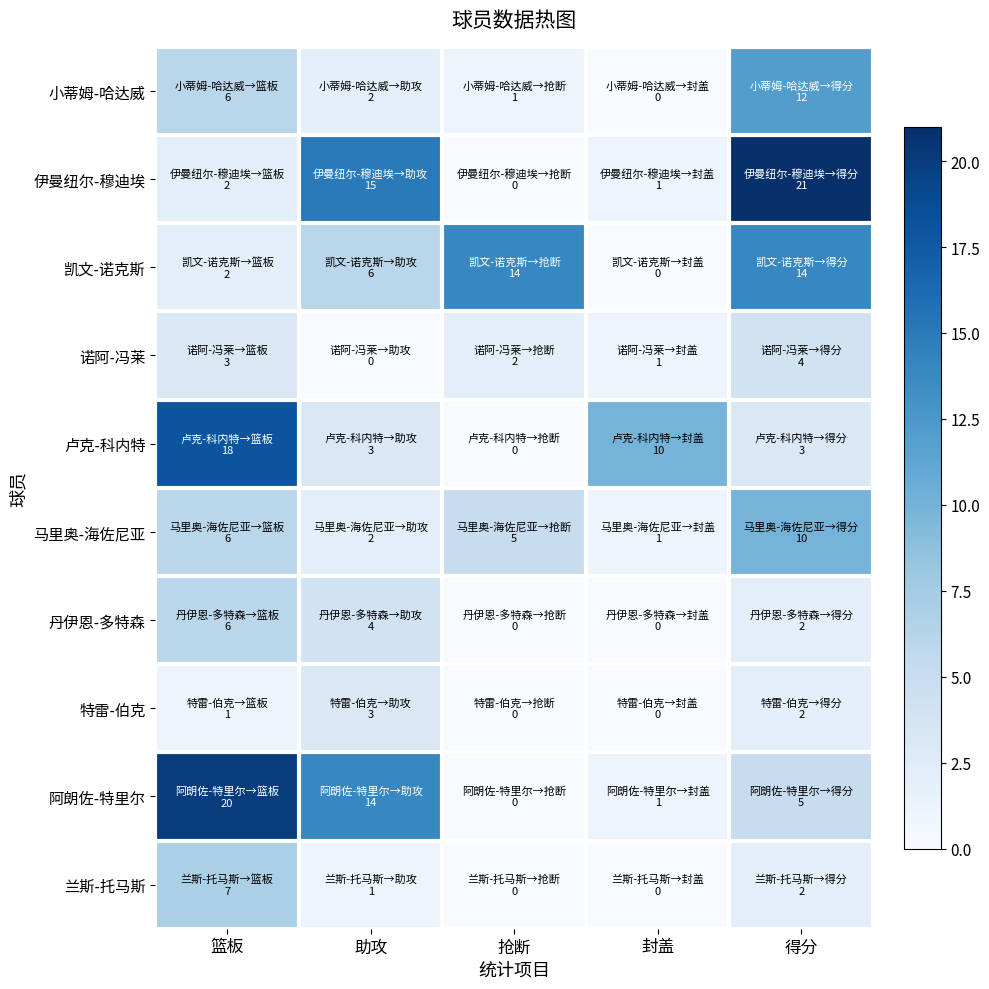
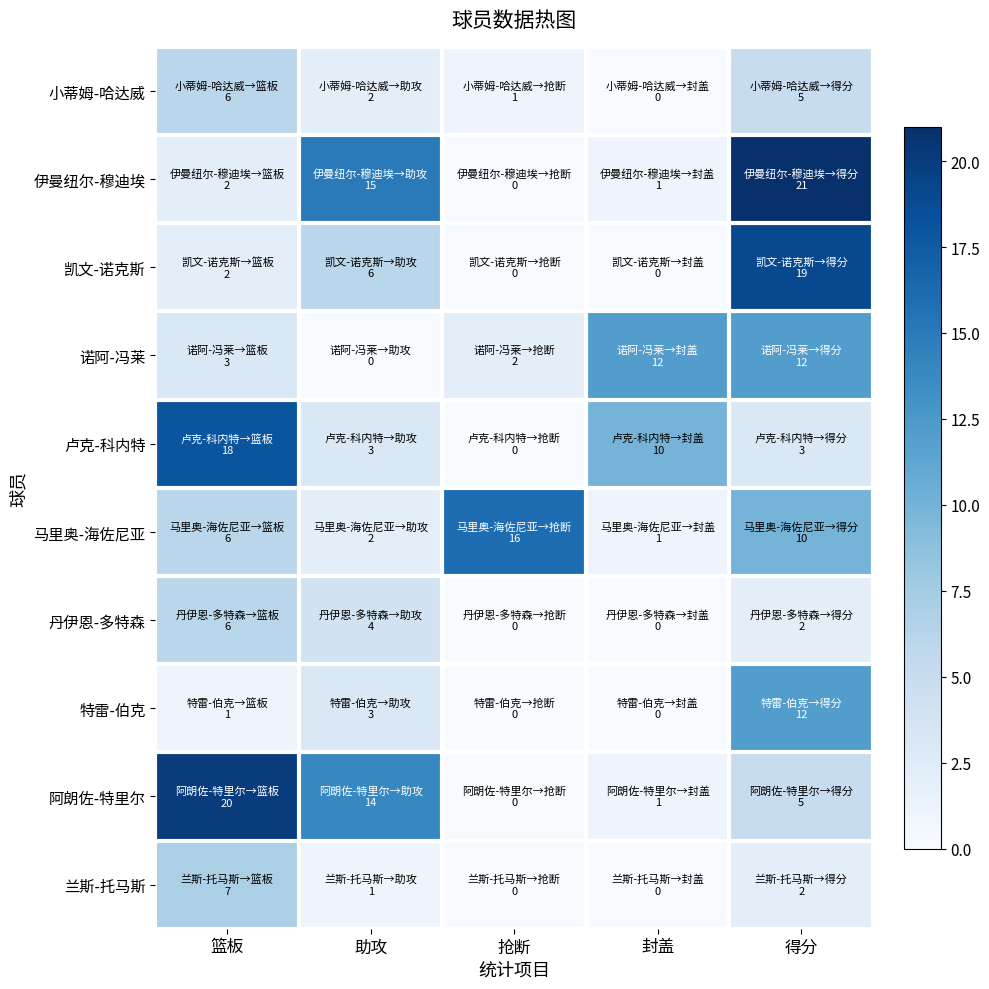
  {
    "小蒂姆-哈达威": {
      "篮板": 6,
      "助攻": 2,
      "抢断": 1,
      "封盖": 0,
-     "得分": 12
+     "得分": 5
    },
    "伊曼纽尔-穆迪埃": {
      "篮板": 2,
      "助攻": 15,
      "抢断": 0,
      "封盖": 1,
      "得分": 21
    },
    "凯文-诺克斯": {
      "篮板": 2,
      "助攻": 6,
-     "抢断": 14,
+     "抢断": 0,
      "封盖": 0,
-     "得分": 14
+     "得分": 19
    },
    "诺阿-冯莱": {
      "篮板": 3,
      "助攻": 0,
      "抢断": 2,
-     "封盖": 1,
-     "得分": 4
+     "封盖": 12,
+     "得分": 12
    },
    "卢克-科内特": {
      "篮板": 18,
      "助攻": 3,
      "抢断": 0,
      "封盖": 10,
      "得分": 3
    },
    "马里奥-海佐尼亚": {
      "篮板": 6,
      "助攻": 2,
-     "抢断": 5,
+     "抢断": 16,
      "封盖": 1,
      "得分": 10
    },
    "丹伊恩-多特森": {
      "篮板": 6,
      "助攻": 4,
      "抢断": 0,
      "封盖": 0,
      "得分": 2
    },
    "特雷-伯克": {
      "篮板": 1,
      "助攻": 3,
      "抢断": 0,
      "封盖": 0,
-     "得分": 2
+     "得分": 12
    },
    "阿朗佐-特里尔": {
      "篮板": 20,
      "助攻": 14,
      "抢断": 0,
      "封盖": 1,
      "得分": 5
    },
    "兰斯-托马斯": {
      "篮板": 7,
      "助攻": 1,
      "抢断": 0,
      "封盖": 0,
      "得分": 2
    }
  }
